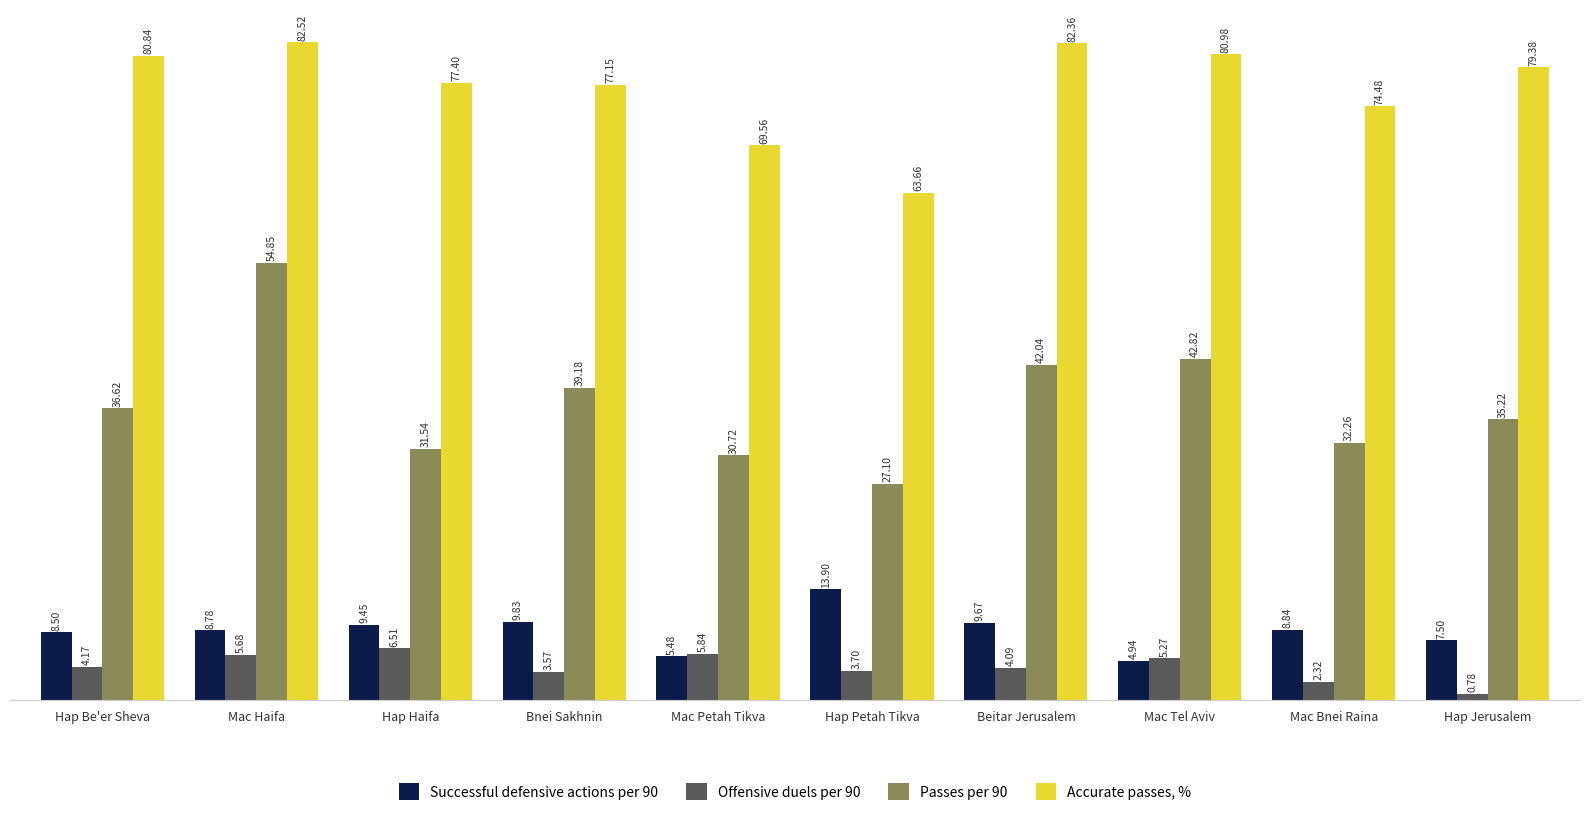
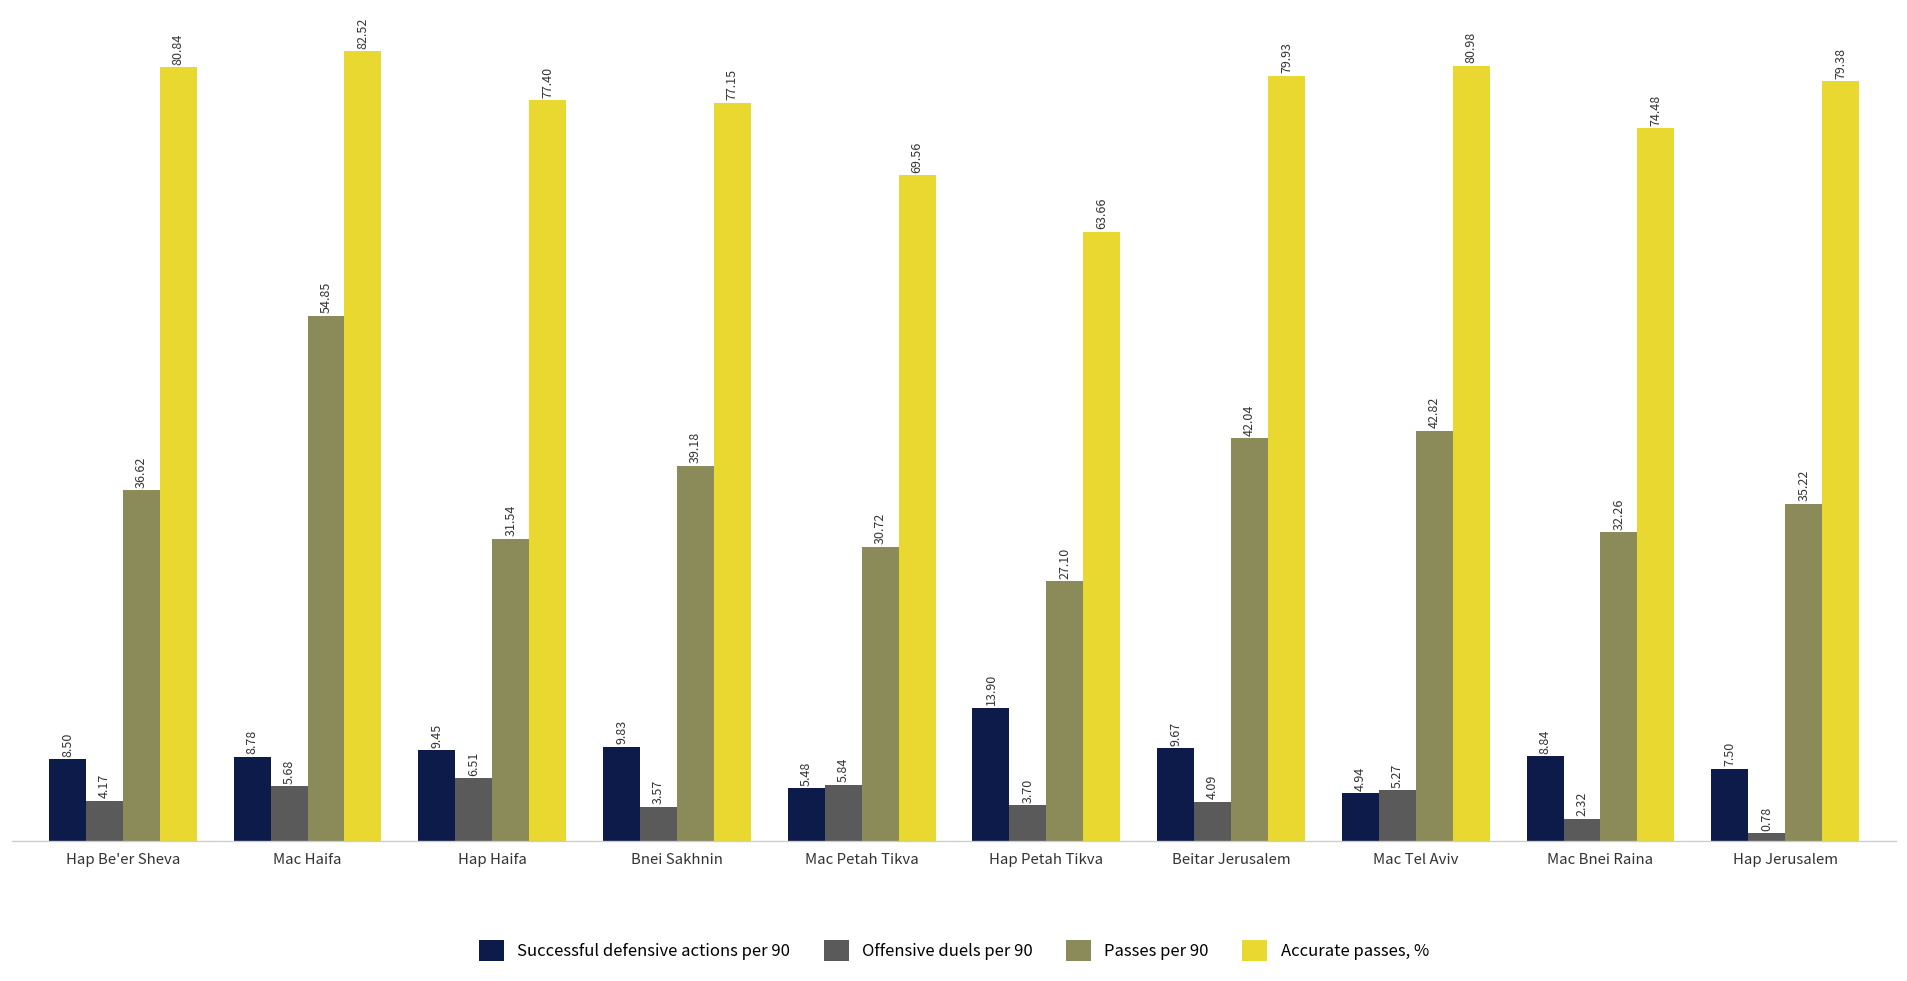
  {
    "Successful defensive actions per 90": {
      "Hap Be'er Sheva": 8.50,
      "Mac Haifa": 8.78,
      "Hap Haifa": 9.45,
      "Bnei Sakhnin": 9.83,
      "Mac Petah Tikva": 5.48,
      "Hap Petah Tikva": 13.90,
      "Beitar Jerusalem": 9.67,
      "Mac Tel Aviv": 4.94,
      "Mac Bnei Raina": 8.84,
      "Hap Jerusalem": 7.50
    },
    "Offensive duels per 90": {
      "Hap Be'er Sheva": 4.17,
      "Mac Haifa": 5.68,
      "Hap Haifa": 6.51,
      "Bnei Sakhnin": 3.57,
      "Mac Petah Tikva": 5.84,
      "Hap Petah Tikva": 3.70,
      "Beitar Jerusalem": 4.09,
      "Mac Tel Aviv": 5.27,
      "Mac Bnei Raina": 2.32,
      "Hap Jerusalem": 0.78
    },
    "Passes per 90": {
      "Hap Be'er Sheva": 36.62,
      "Mac Haifa": 54.85,
      "Hap Haifa": 31.54,
      "Bnei Sakhnin": 39.18,
      "Mac Petah Tikva": 30.72,
      "Hap Petah Tikva": 27.10,
      "Beitar Jerusalem": 42.04,
      "Mac Tel Aviv": 42.82,
      "Mac Bnei Raina": 32.26,
      "Hap Jerusalem": 35.22
    },
    "Accurate passes, %": {
      "Hap Be'er Sheva": 80.84,
      "Mac Haifa": 82.52,
      "Hap Haifa": 77.40,
      "Bnei Sakhnin": 77.15,
      "Mac Petah Tikva": 69.56,
      "Hap Petah Tikva": 63.66,
-     "Beitar Jerusalem": 82.36,
+     "Beitar Jerusalem": 79.93,
      "Mac Tel Aviv": 80.98,
      "Mac Bnei Raina": 74.48,
      "Hap Jerusalem": 79.38
    }
  }
